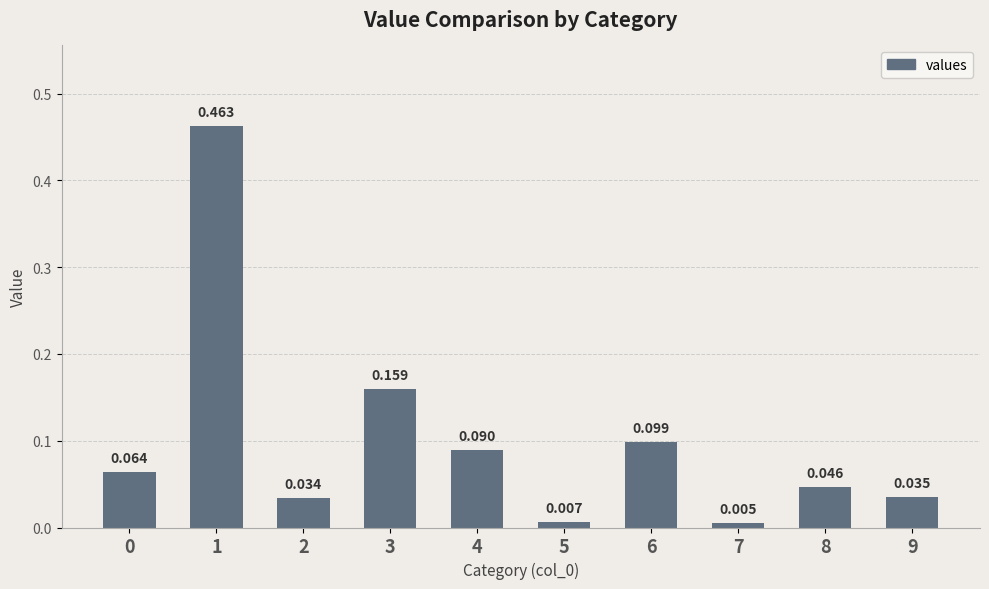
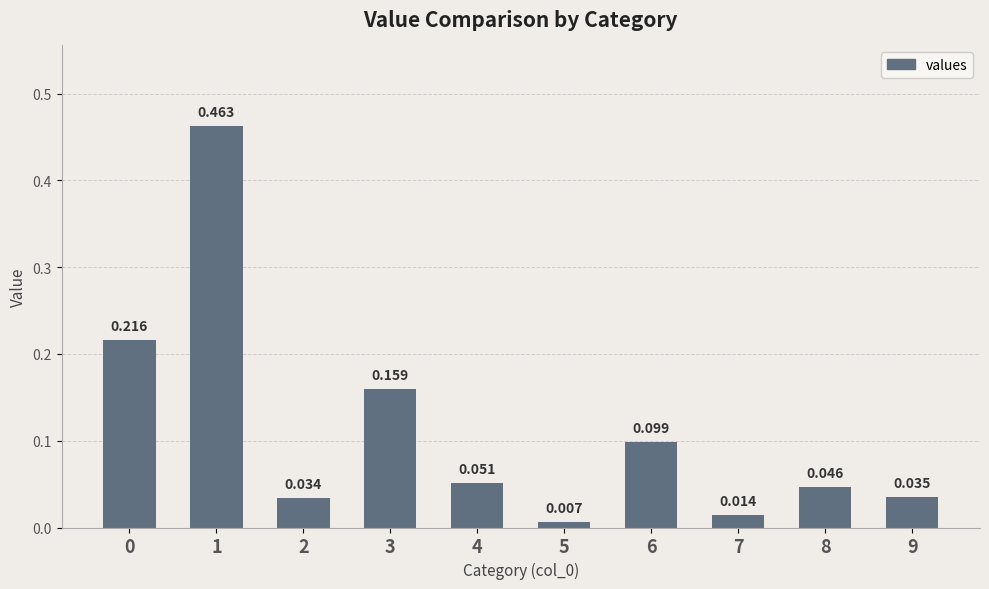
  {
-   "0": 0.064,
+   "0": 0.216,
    "1": 0.463,
    "2": 0.034,
    "3": 0.159,
-   "4": 0.090,
+   "4": 0.051,
    "5": 0.007,
    "6": 0.099,
-   "7": 0.005,
+   "7": 0.014,
    "8": 0.046,
    "9": 0.035
  }
